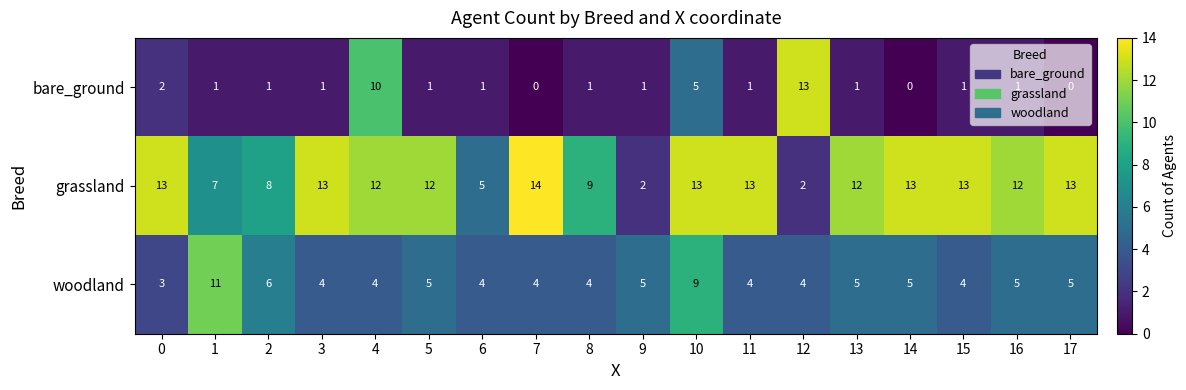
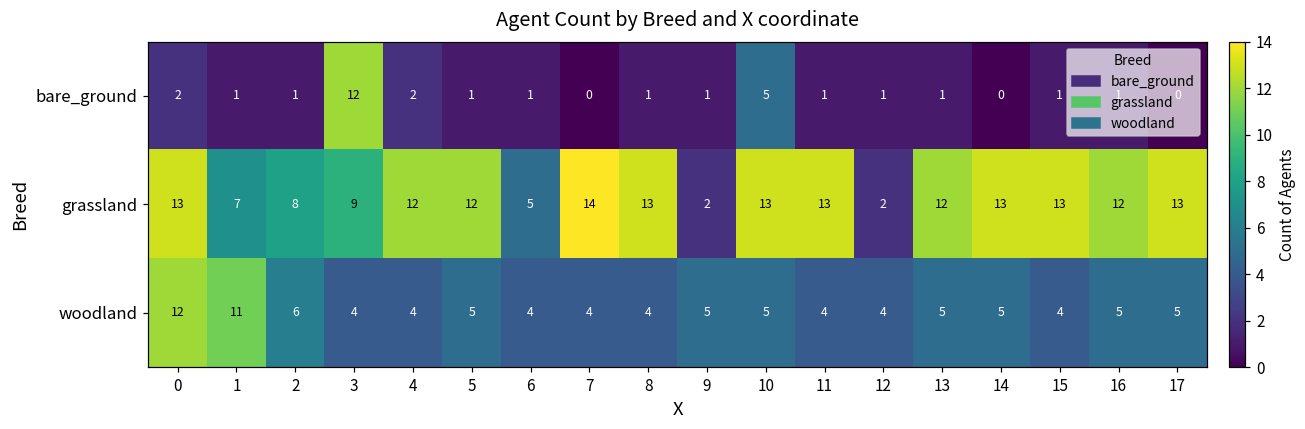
  {
    "bare_ground": {
      "0": 2,
      "1": 1,
      "2": 1,
-     "3": 1,
-     "4": 10,
+     "3": 12,
+     "4": 2,
      "5": 1,
      "6": 1,
      "7": 0,
      "8": 1,
      "9": 1,
      "10": 5,
      "11": 1,
-     "12": 13,
+     "12": 1,
      "13": 1,
      "14": 0,
      "15": 1
    },
    "grassland": {
      "0": 13,
      "1": 7,
      "2": 8,
-     "3": 13,
+     "3": 9,
      "4": 12,
      "5": 12,
      "6": 5,
      "7": 14,
-     "8": 9,
+     "8": 13,
      "9": 2,
      "10": 13,
      "11": 13,
      "12": 2,
      "13": 12,
      "14": 13,
      "15": 13,
      "16": 12,
      "17": 13
    },
    "woodland": {
-     "0": 3,
+     "0": 12,
      "1": 11,
      "2": 6,
      "3": 4,
      "4": 4,
      "5": 5,
      "6": 4,
      "7": 4,
      "8": 4,
      "9": 5,
-     "10": 9,
+     "10": 5,
      "11": 4,
      "12": 4,
      "13": 5,
      "14": 5,
      "15": 4,
      "16": 5,
      "17": 5
    }
  }
